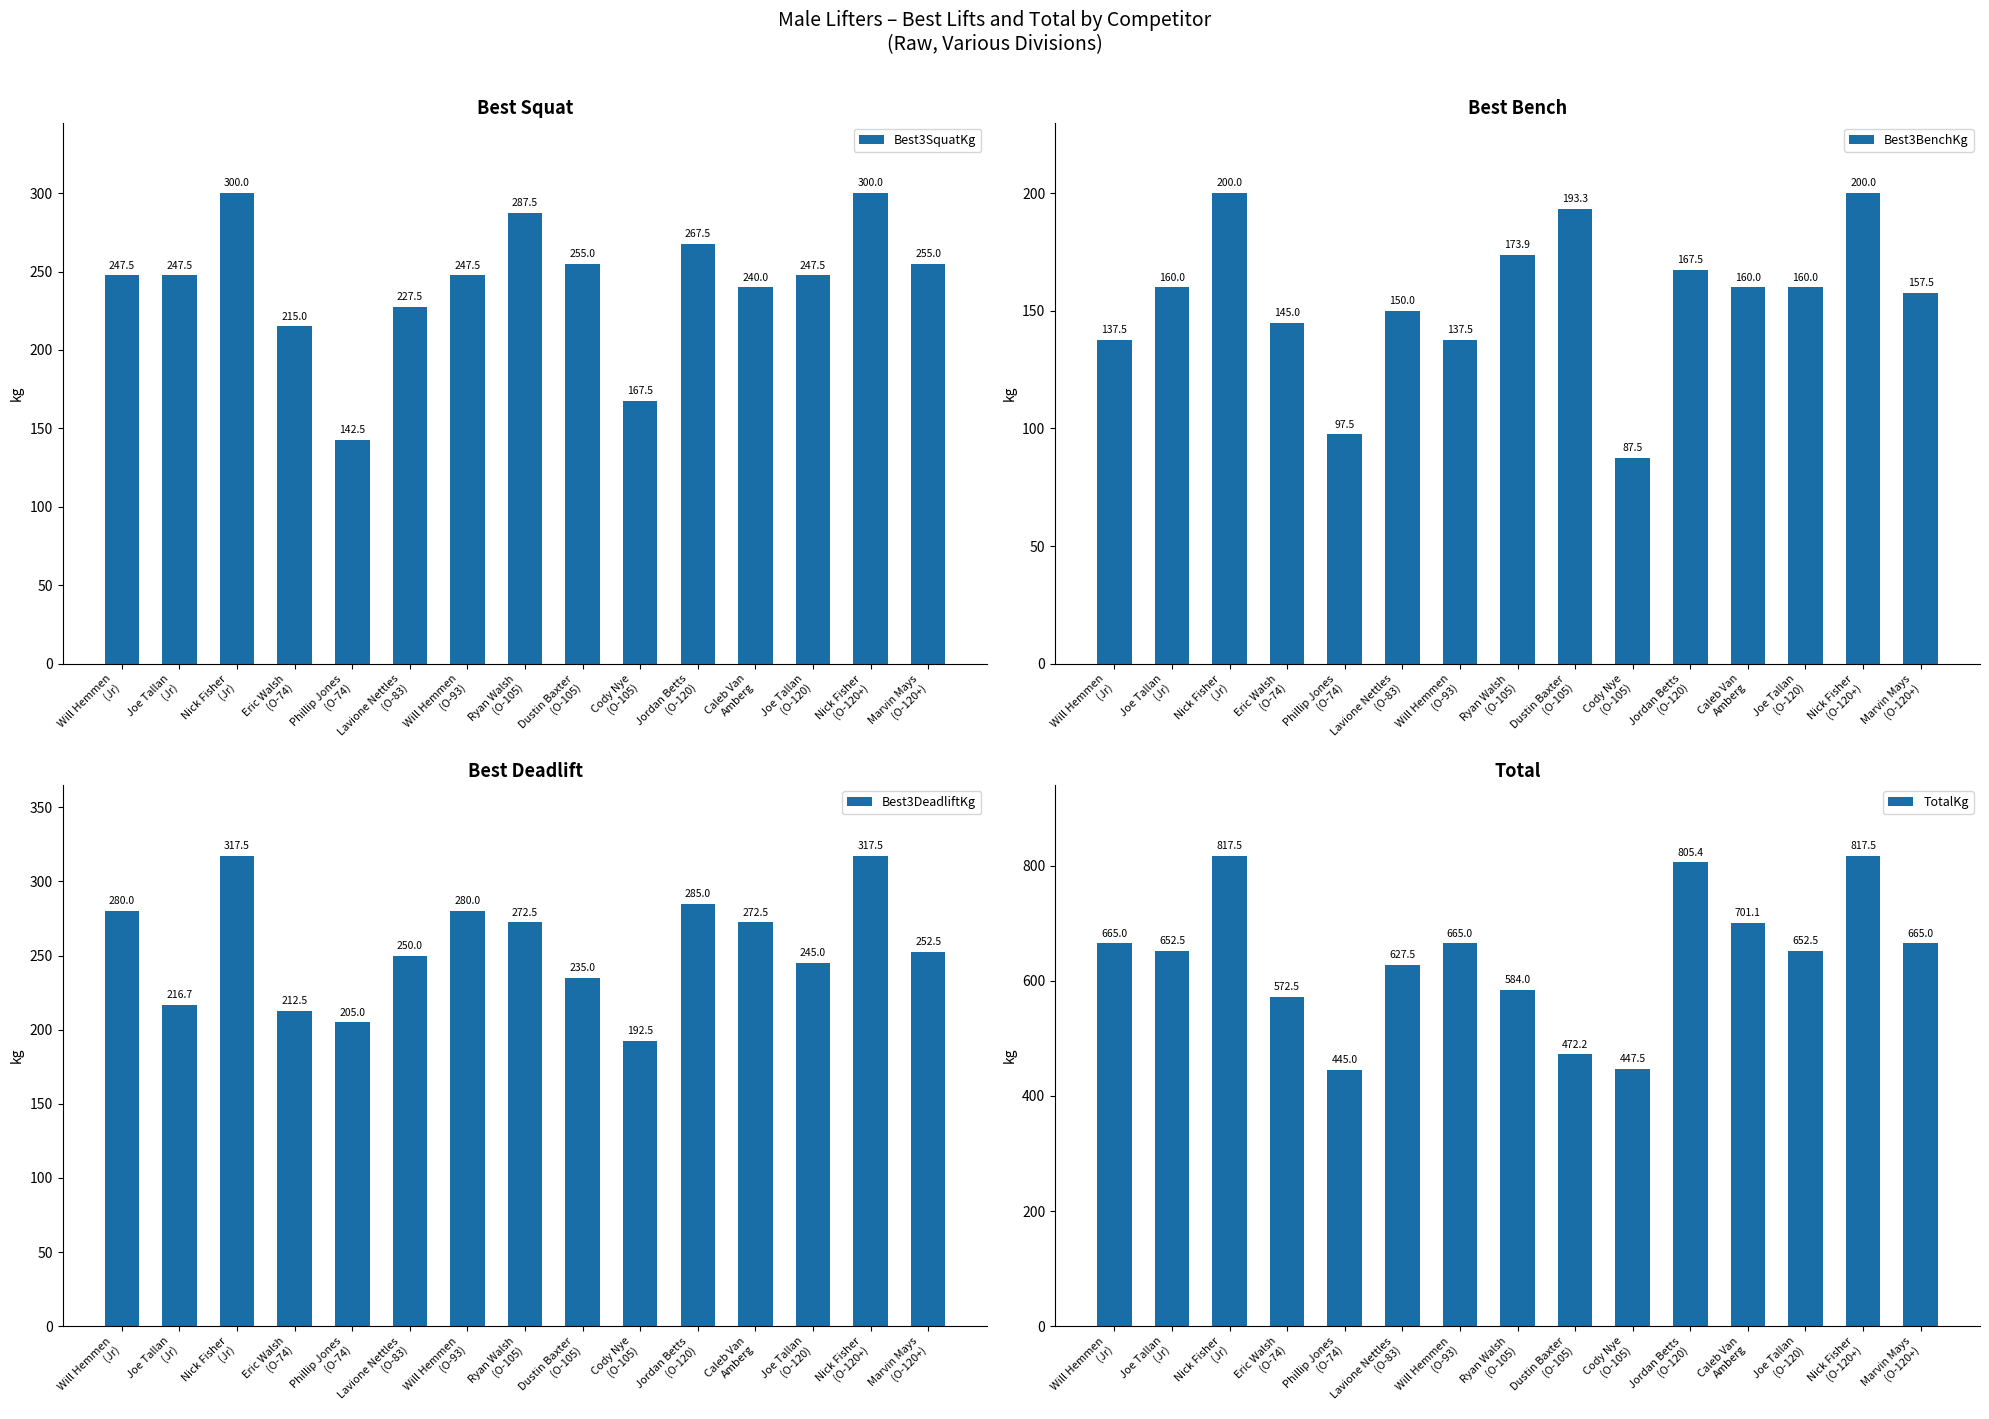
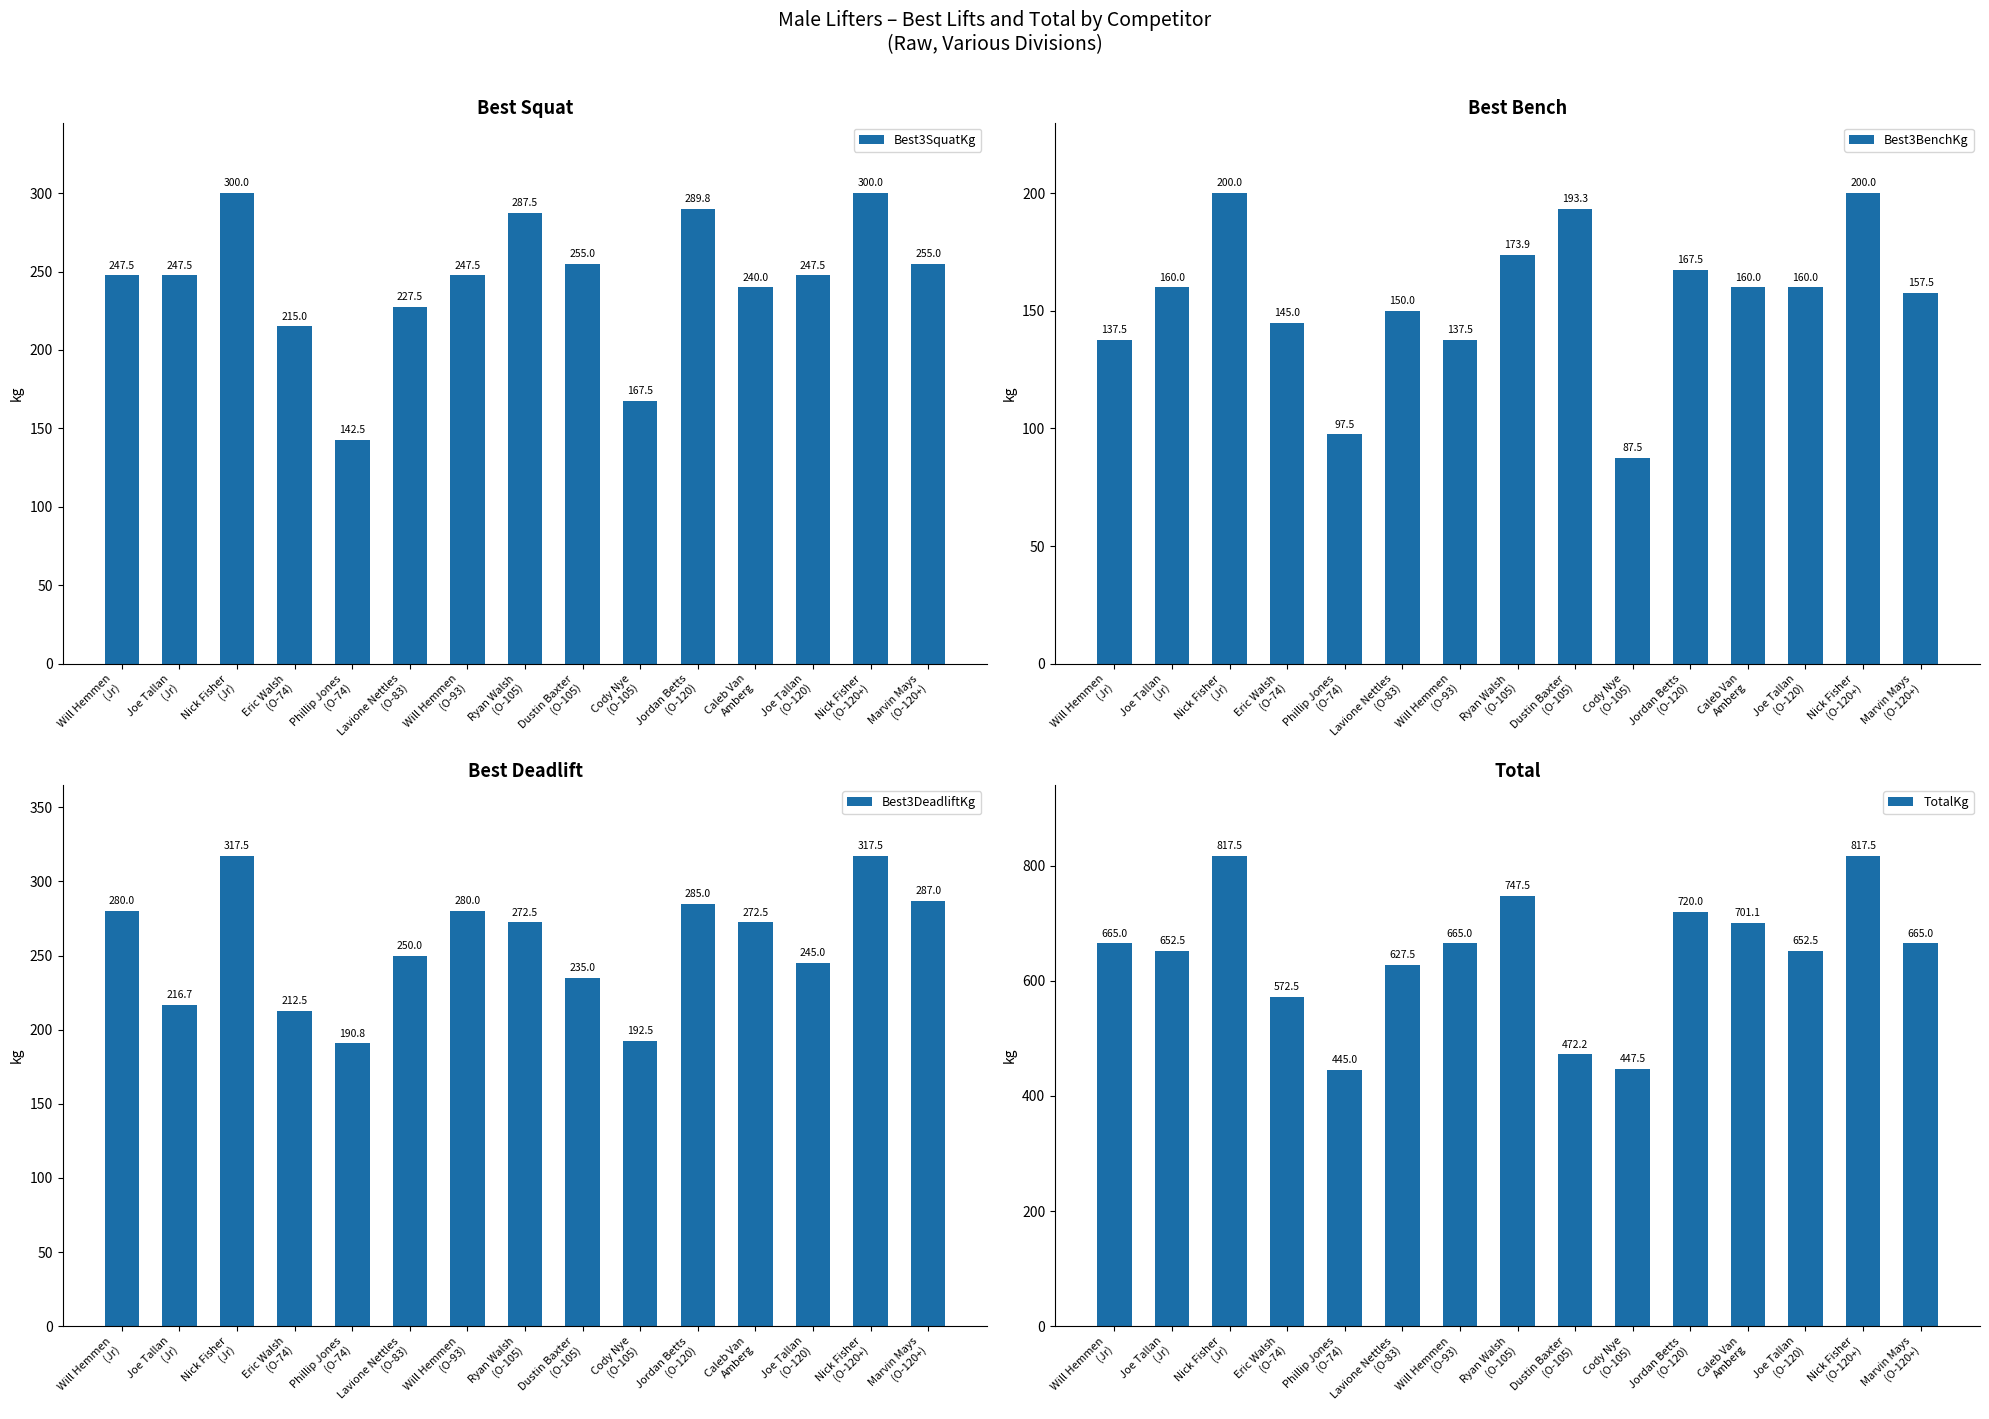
  {
    "Best Squat": {
      "Will Hemmen (Jr)": 247.5,
      "Joe Tallan (Jr)": 247.5,
      "Nick Fisher (Jr)": 300.0,
      "Eric Walsh (O-74)": 215.0,
      "Phillip Jones (O-74)": 142.5,
      "Lavione Nettles (O-83)": 227.5,
      "Will Hemmen (O-93)": 247.5,
      "Ryan Walsh (O-105)": 287.5,
      "Dustin Baxter (O-105)": 255.0,
      "Cody Nye (O-105)": 167.5,
-     "Jordan Betts (O-120)": 267.5,
+     "Jordan Betts (O-120)": 289.8,
      "Caleb Van Amberg": 240.0,
      "Joe Tallan (O-120)": 247.5,
      "Nick Fisher (O-120+)": 300.0,
      "Marvin Mays (O-120+)": 255.0
    },
    "Best Bench": {
      "Will Hemmen (Jr)": 137.5,
      "Joe Tallan (Jr)": 160.0,
      "Nick Fisher (Jr)": 200.0,
      "Eric Walsh (O-74)": 145.0,
      "Phillip Jones (O-74)": 97.5,
      "Lavione Nettles (O-83)": 150.0,
      "Will Hemmen (O-93)": 137.5,
      "Ryan Walsh (O-105)": 173.9,
      "Dustin Baxter (O-105)": 193.3,
      "Cody Nye (O-105)": 87.5,
      "Jordan Betts (O-120)": 167.5,
      "Caleb Van Amberg": 160.0,
      "Joe Tallan (O-120)": 160.0,
      "Nick Fisher (O-120+)": 200.0,
      "Marvin Mays (O-120+)": 157.5
    },
    "Best Deadlift": {
      "Will Hemmen (Jr)": 280.0,
      "Joe Tallan (Jr)": 216.7,
      "Nick Fisher (Jr)": 317.5,
      "Eric Walsh (O-74)": 212.5,
-     "Phillip Jones (O-74)": 205.0,
+     "Phillip Jones (O-74)": 190.8,
      "Lavione Nettles (O-83)": 250.0,
      "Will Hemmen (O-93)": 280.0,
      "Ryan Walsh (O-105)": 272.5,
      "Dustin Baxter (O-105)": 235.0,
      "Cody Nye (O-105)": 192.5,
      "Jordan Betts (O-120)": 285.0,
      "Caleb Van Amberg": 272.5,
      "Joe Tallan (O-120)": 245.0,
      "Nick Fisher (O-120+)": 317.5,
-     "Marvin Mays (O-120+)": 252.5
+     "Marvin Mays (O-120+)": 287.0
    },
    "Total": {
      "Will Hemmen (Jr)": 665.0,
      "Joe Tallan (Jr)": 652.5,
      "Nick Fisher (Jr)": 817.5,
      "Eric Walsh (O-74)": 572.5,
      "Phillip Jones (O-74)": 445.0,
      "Lavione Nettles (O-83)": 627.5,
      "Will Hemmen (O-93)": 665.0,
-     "Ryan Walsh (O-105)": 584.0,
+     "Ryan Walsh (O-105)": 747.5,
      "Dustin Baxter (O-105)": 472.2,
      "Cody Nye (O-105)": 447.5,
-     "Jordan Betts (O-120)": 805.4,
+     "Jordan Betts (O-120)": 720.0,
      "Caleb Van Amberg": 701.1,
      "Joe Tallan (O-120)": 652.5,
      "Nick Fisher (O-120+)": 817.5,
      "Marvin Mays (O-120+)": 665.0
    }
  }
